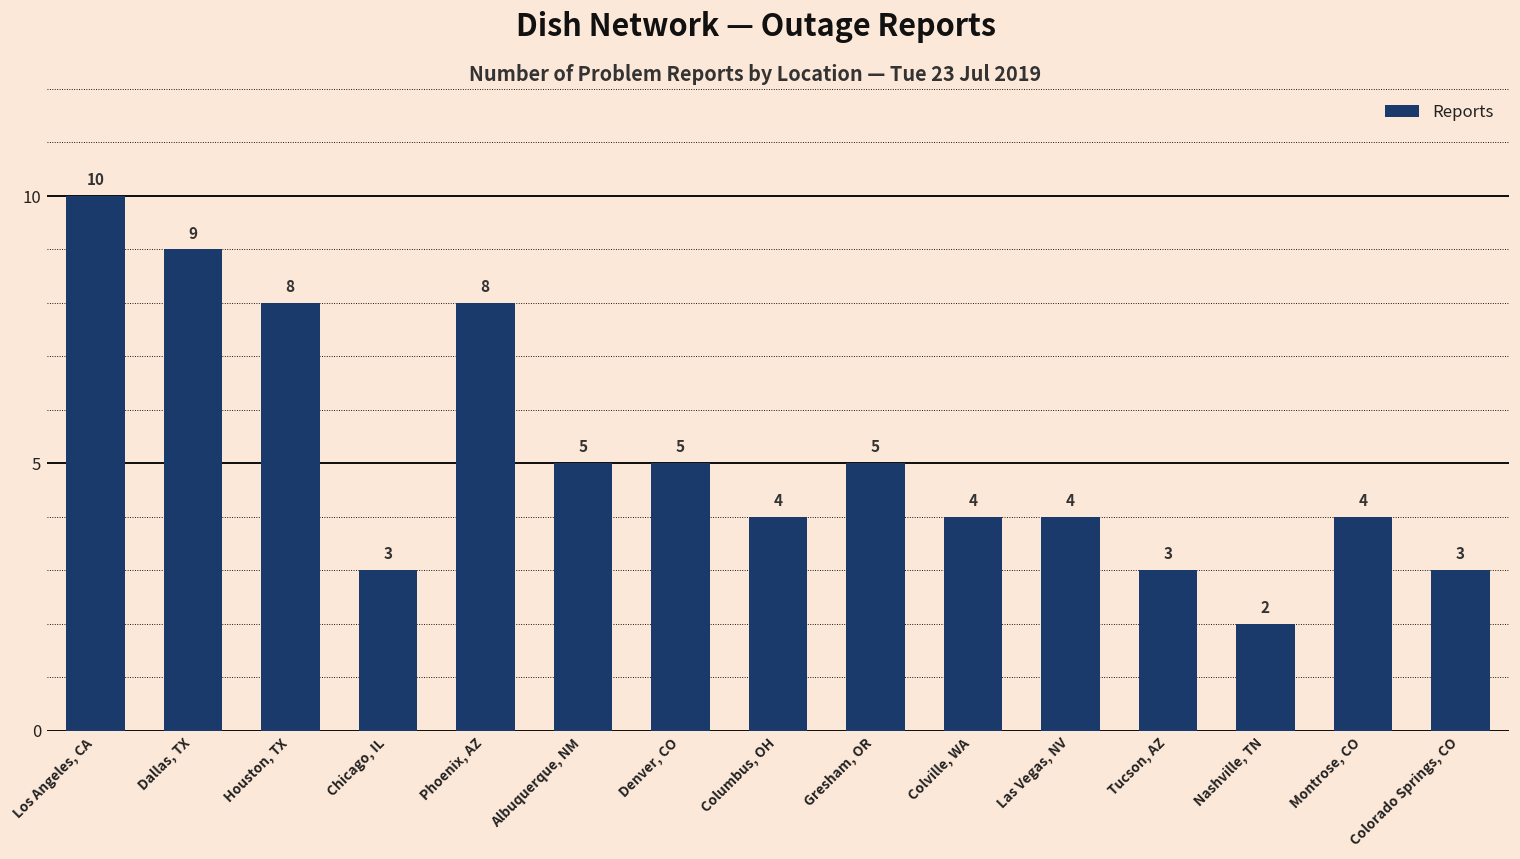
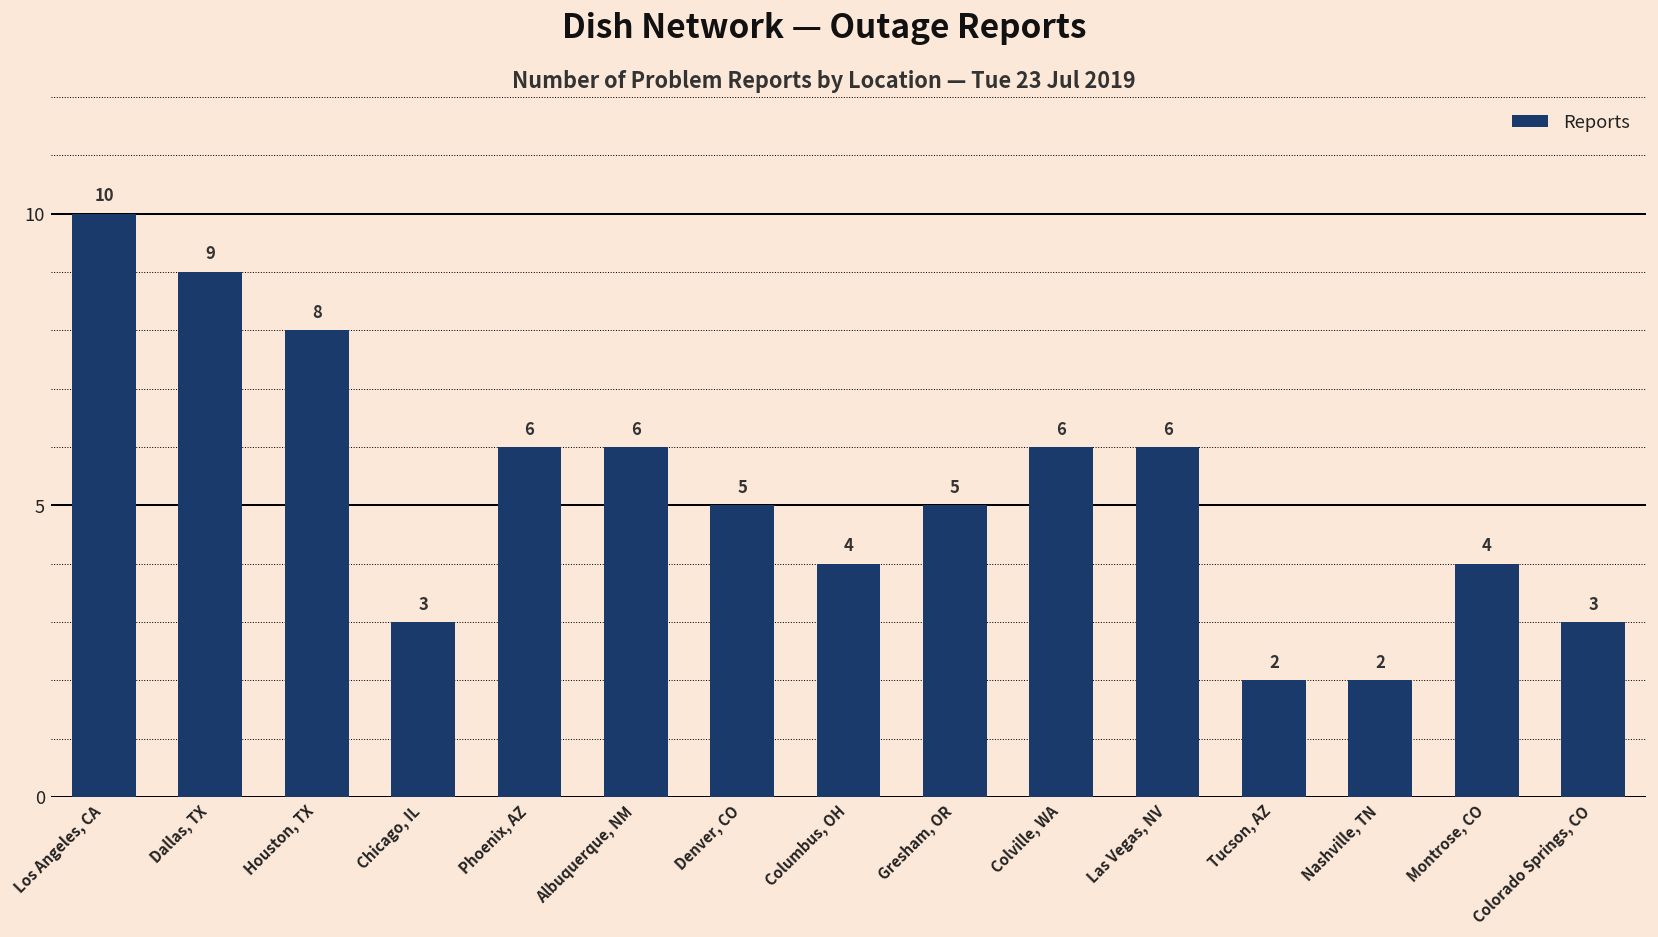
  {
    "Los Angeles, CA": 10,
    "Dallas, TX": 9,
    "Houston, TX": 8,
    "Chicago, IL": 3,
-   "Phoenix, AZ": 8,
-   "Albuquerque, NM": 5,
+   "Phoenix, AZ": 6,
+   "Albuquerque, NM": 6,
    "Denver, CO": 5,
    "Columbus, OH": 4,
    "Gresham, OR": 5,
-   "Colville, WA": 4,
-   "Las Vegas, NV": 4,
-   "Tucson, AZ": 3,
+   "Colville, WA": 6,
+   "Las Vegas, NV": 6,
+   "Tucson, AZ": 2,
    "Nashville, TN": 2,
    "Montrose, CO": 4,
    "Colorado Springs, CO": 3
  }
